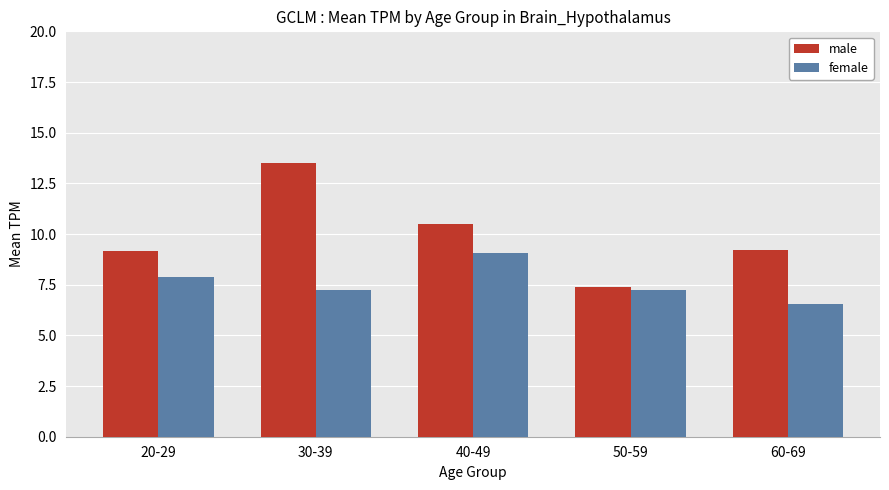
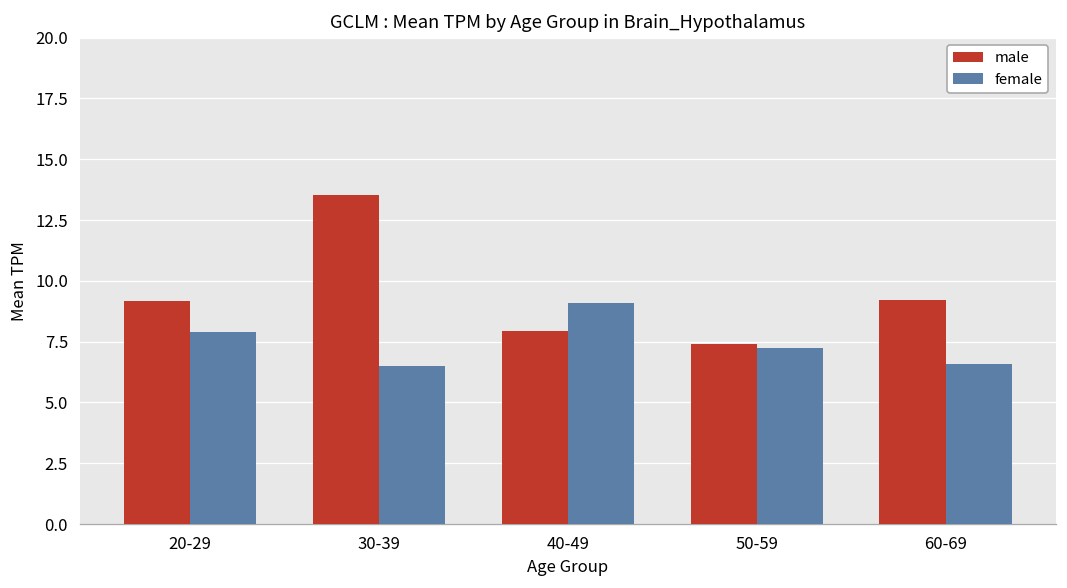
  {
    "male": {
      "20-29": 9.2,
      "30-39": 13.5,
-     "40-49": 10.5,
+     "40-49": 7.9,
      "50-59": 7.4,
      "60-69": 9.2
    },
    "female": {
      "20-29": 7.9,
-     "30-39": 7.2,
+     "30-39": 6.5,
      "40-49": 9.1,
      "50-59": 7.2,
      "60-69": 6.6
    }
  }
